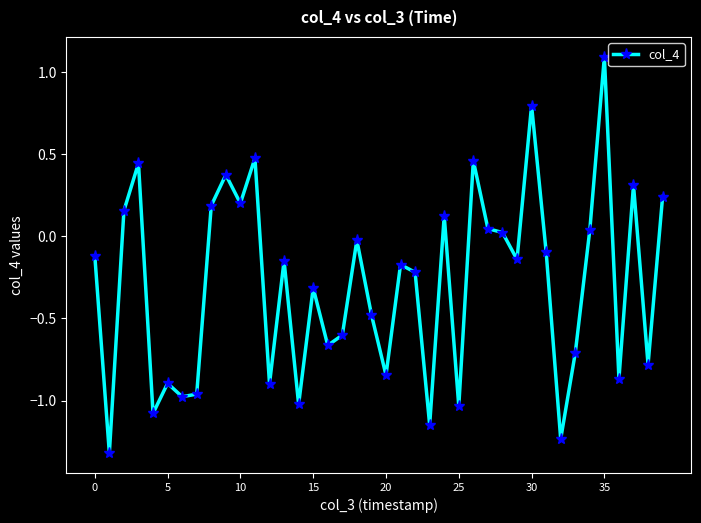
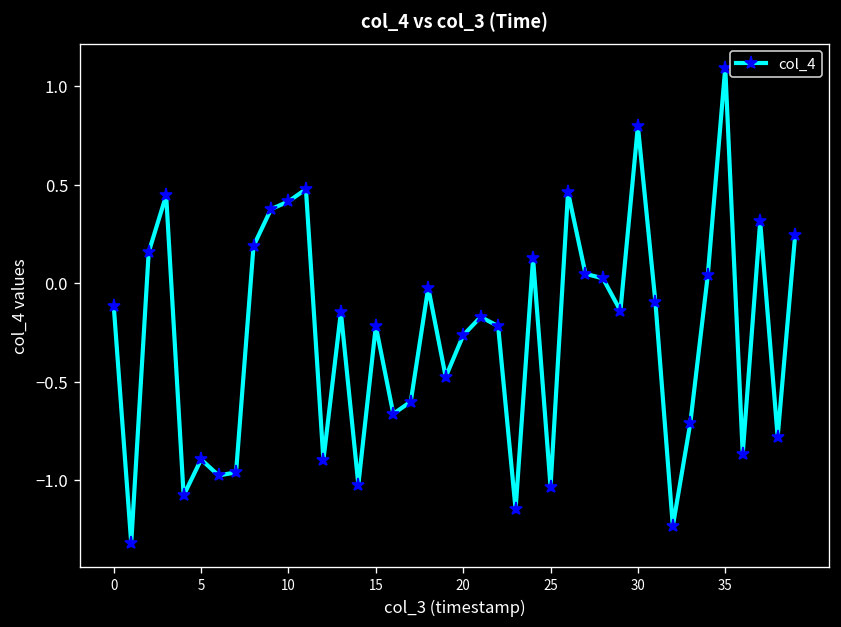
  {
    "0": -0.12,
    "5": -0.90,
-   "10": 0.20,
-   "15": -0.31,
-   "20": -0.85,
+   "10": 0.41,
+   "15": -0.22,
+   "20": -0.27,
    "25": -1.03,
    "30": 0.80,
    "35": 1.09
  }
